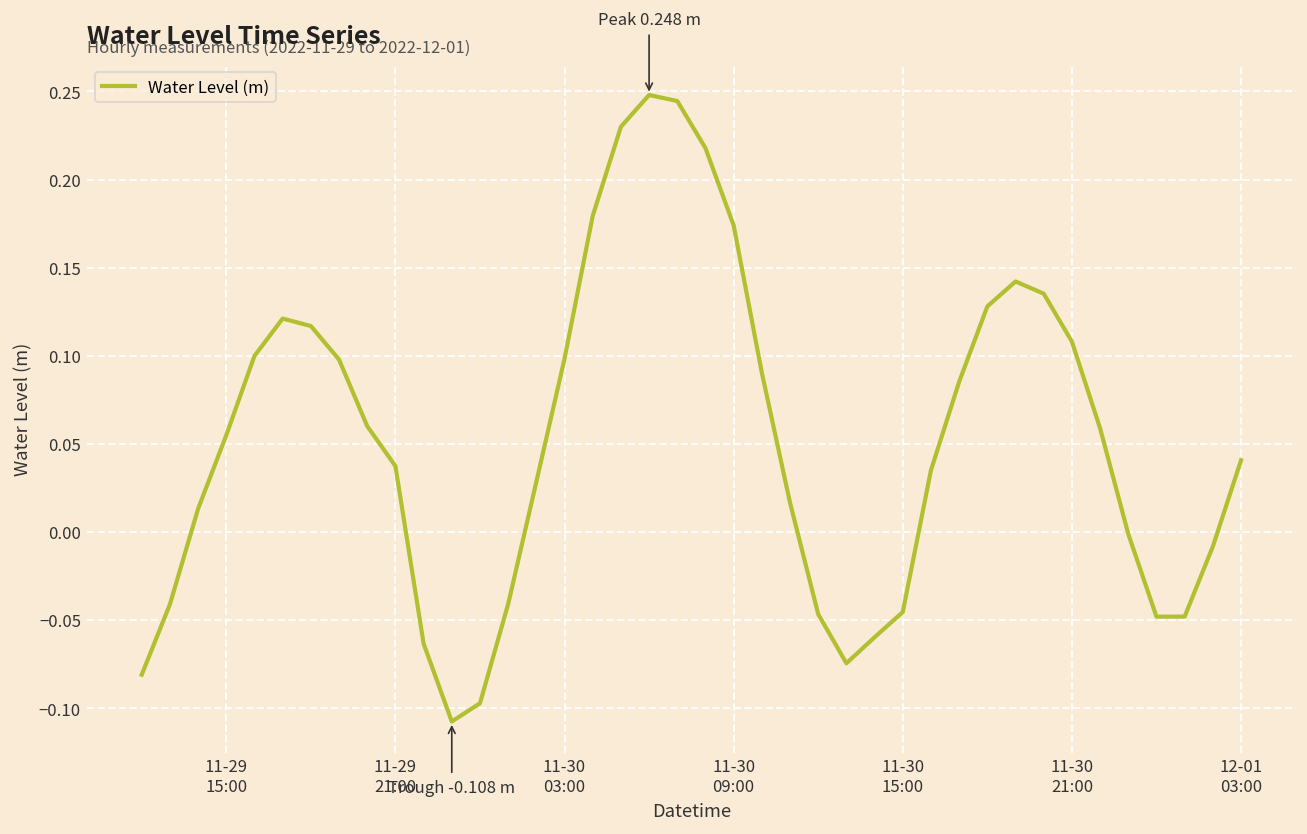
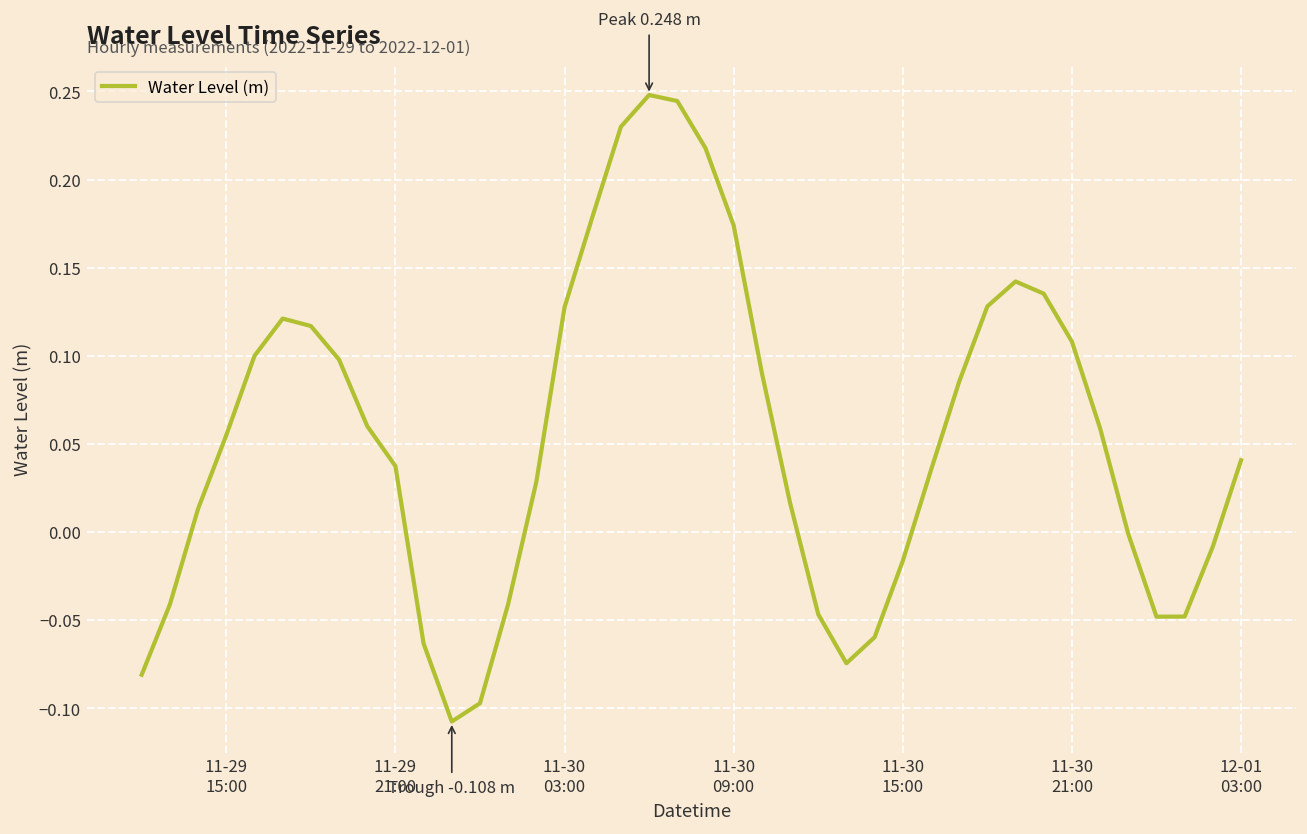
  {
    "11-29 15:00": 0.055,
    "11-29 21:00": 0.037,
-   "11-30 03:00": 0.098,
+   "11-30 03:00": 0.127,
    "11-30 09:00": 0.174,
-   "11-30 15:00": -0.045,
+   "11-30 15:00": -0.016,
    "11-30 21:00": 0.108,
    "12-01 03:00": 0.041
  }
